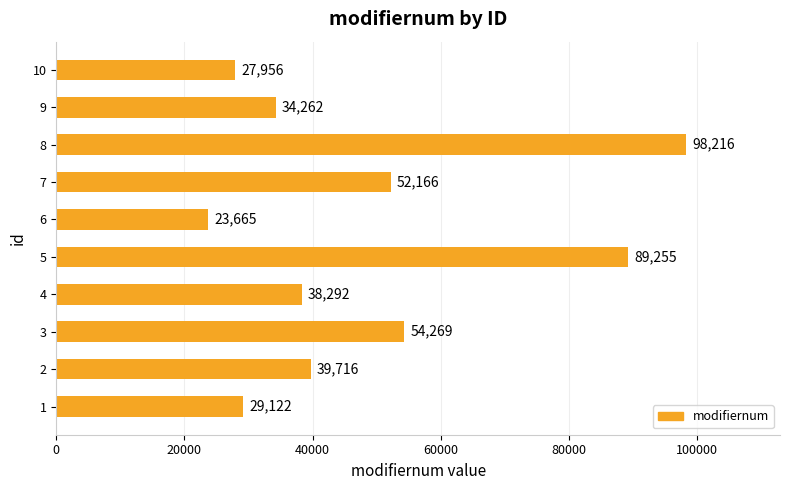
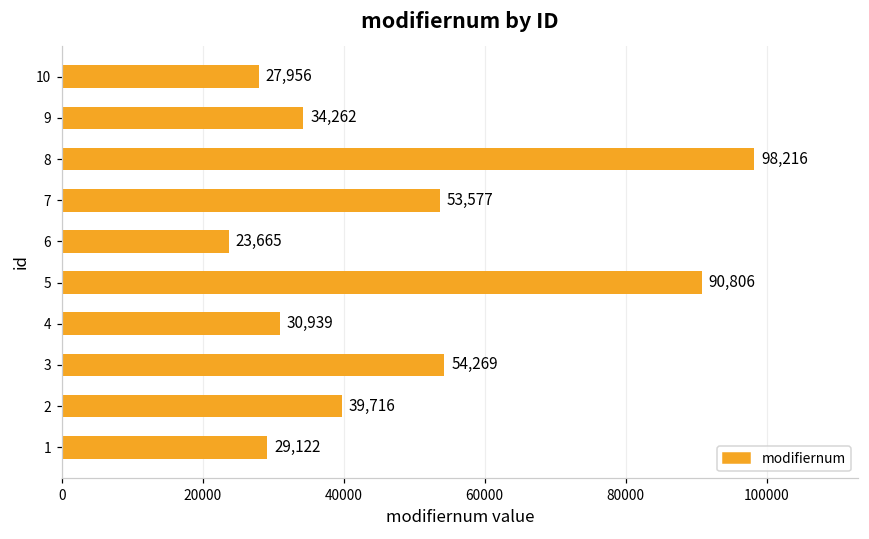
  {
    "10": "27,956",
    "9": "34,262",
    "8": "98,216",
-   "7": "52,166",
+   "7": "53,577",
    "6": "23,665",
-   "5": "89,255",
-   "4": "38,292",
+   "5": "90,806",
+   "4": "30,939",
    "3": "54,269",
    "2": "39,716",
    "1": "29,122"
  }
